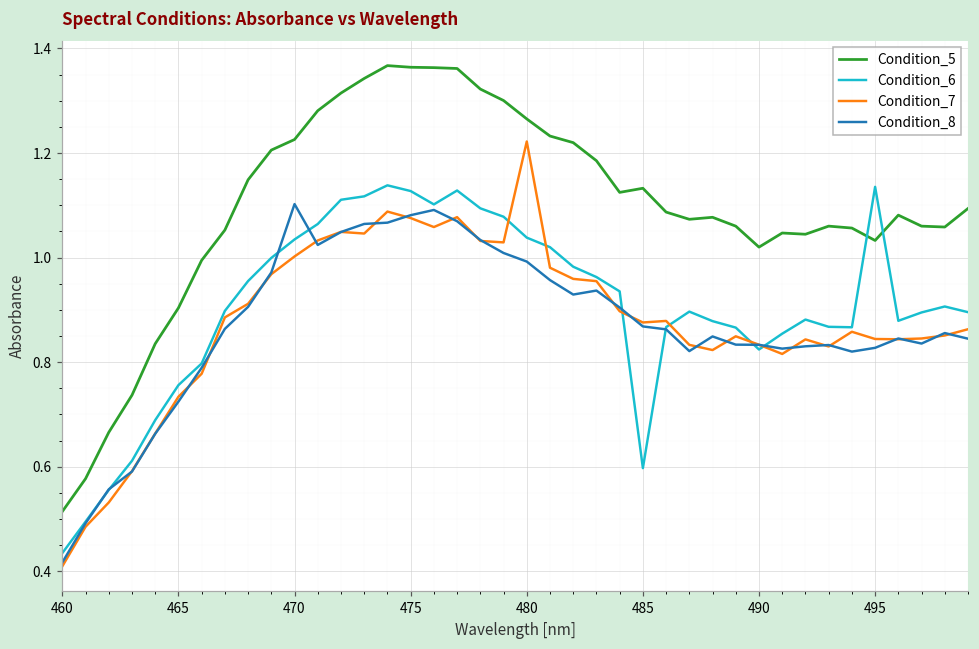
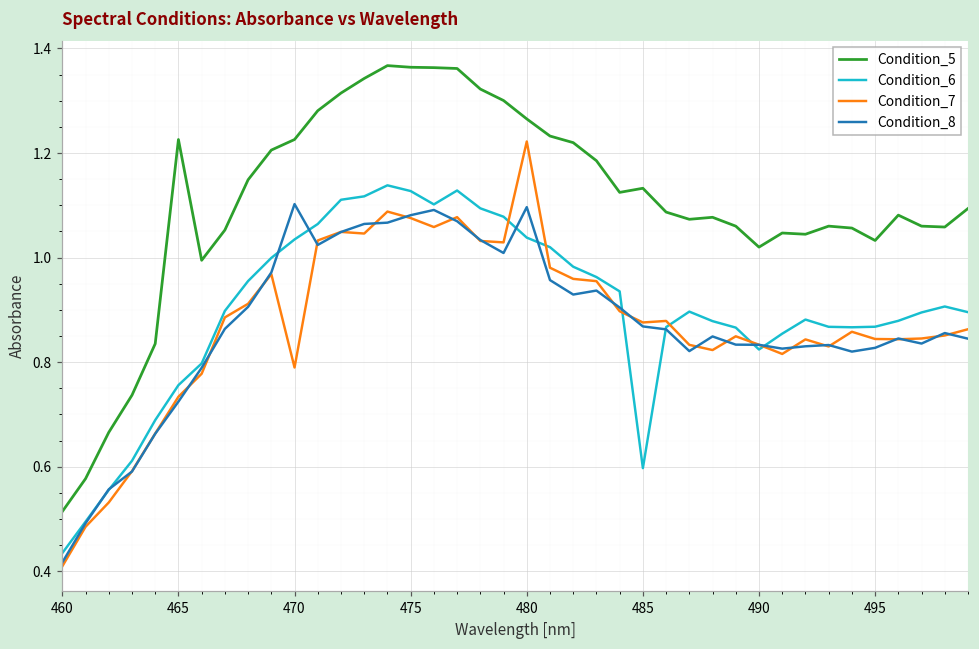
  {
    "Condition_5": {
      "460": 0.51,
-     "465": 0.90,
+     "465": 1.23,
      "470": 1.23,
      "475": 1.36,
      "480": 1.27,
      "485": 1.13,
      "490": 1.02,
      "495": 1.03
    },
    "Condition_6": {
      "460": 0.43,
      "465": 0.76,
      "470": 1.03,
      "475": 1.13,
      "480": 1.04,
      "485": 0.60,
      "490": 0.82,
-     "495": 1.14
+     "495": 0.87
    },
    "Condition_7": {
      "460": 0.41,
      "465": 0.73,
-     "470": 1.00,
+     "470": 0.79,
      "475": 1.08,
      "480": 1.22,
      "485": 0.88,
      "495": 0.84
    },
    "Condition_8": {
      "460": 0.42,
      "465": 0.72,
      "470": 1.10,
      "475": 1.08,
-     "480": 0.99,
+     "480": 1.10,
      "485": 0.87,
      "495": 0.83
    }
  }
